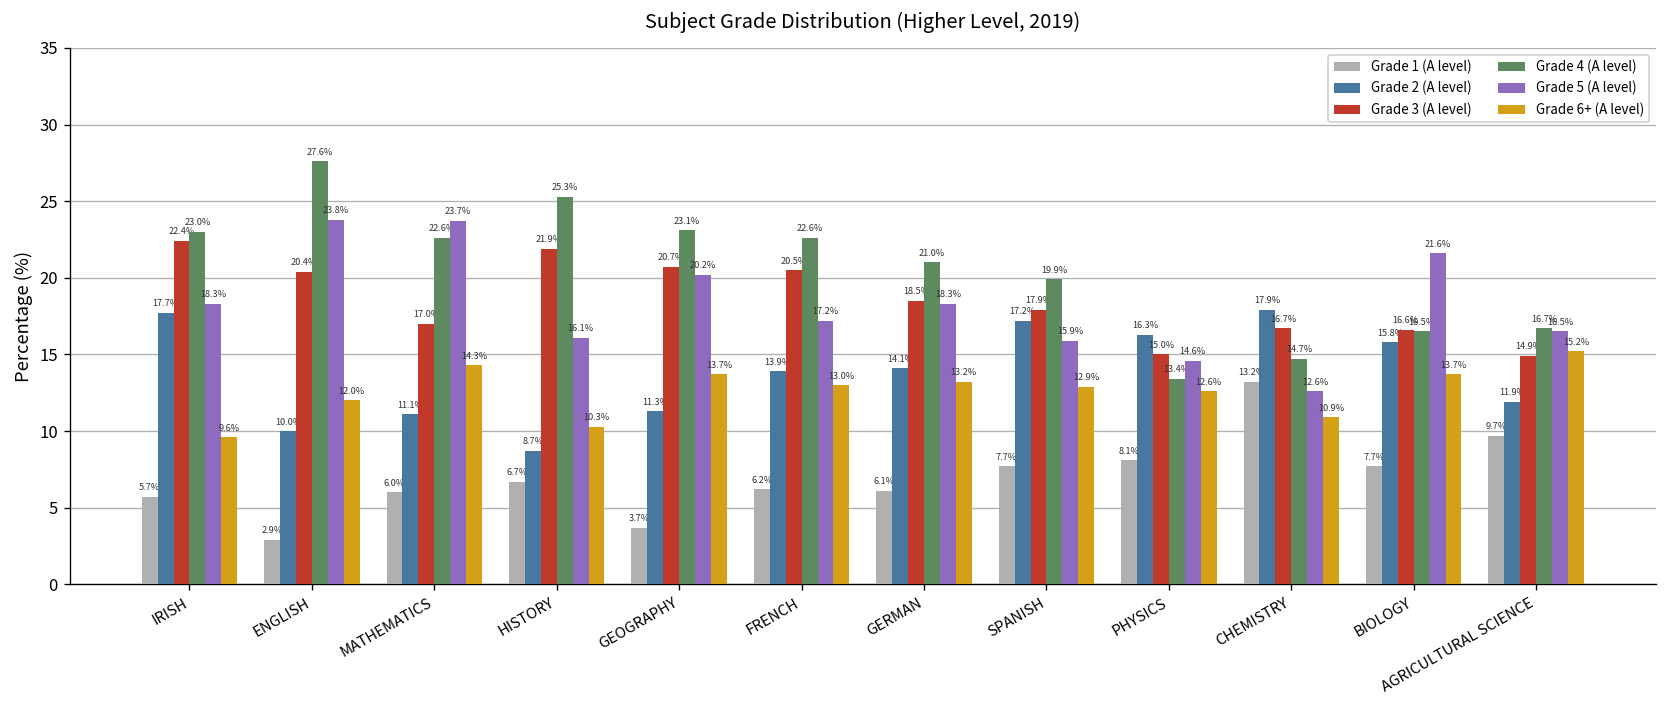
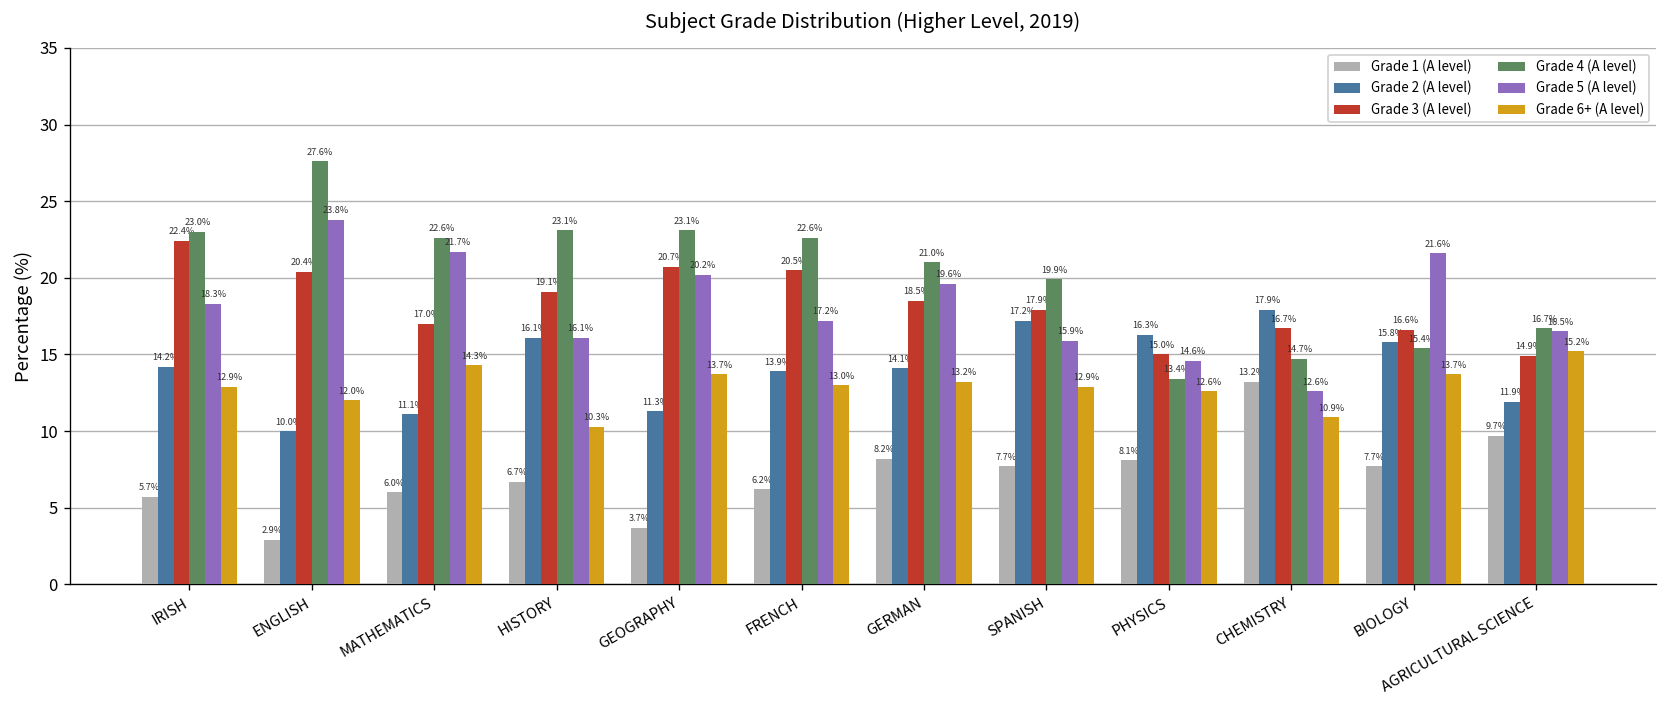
  {
    "Grade 1 (A level)": {
      "IRISH": "5.7%",
      "ENGLISH": "2.9%",
      "MATHEMATICS": "6.0%",
      "HISTORY": "6.7%",
      "GEOGRAPHY": "3.7%",
      "FRENCH": "6.2%",
-     "GERMAN": "6.1%",
+     "GERMAN": "8.2%",
      "SPANISH": "7.7%",
      "PHYSICS": "8.1%",
      "CHEMISTRY": "13.2%",
      "BIOLOGY": "7.7%",
      "AGRICULTURAL SCIENCE": "9.7%"
    },
    "Grade 2 (A level)": {
-     "IRISH": "17.7%",
+     "IRISH": "14.2%",
      "ENGLISH": "10.0%",
      "MATHEMATICS": "11.1%",
-     "HISTORY": "8.7%",
+     "HISTORY": "16.1%",
      "GEOGRAPHY": "11.3%",
      "FRENCH": "13.9%",
      "GERMAN": "14.1%",
      "SPANISH": "17.2%",
      "PHYSICS": "16.3%",
      "CHEMISTRY": "17.9%",
      "BIOLOGY": "15.8%",
      "AGRICULTURAL SCIENCE": "11.9%"
    },
    "Grade 3 (A level)": {
      "IRISH": "22.4%",
      "ENGLISH": "20.4%",
      "MATHEMATICS": "17.0%",
-     "HISTORY": "21.9%",
+     "HISTORY": "19.1%",
      "GEOGRAPHY": "20.7%",
      "FRENCH": "20.5%",
      "GERMAN": "18.5%",
      "SPANISH": "17.9%",
      "PHYSICS": "15.0%",
      "CHEMISTRY": "16.7%",
      "AGRICULTURAL SCIENCE": "14.9%"
    },
    "Grade 4 (A level)": {
      "IRISH": "23.0%",
      "ENGLISH": "27.6%",
      "MATHEMATICS": "22.6%",
-     "HISTORY": "25.3%",
+     "HISTORY": "23.1%",
      "GEOGRAPHY": "23.1%",
      "FRENCH": "22.6%",
      "GERMAN": "21.0%",
      "SPANISH": "19.9%",
      "PHYSICS": "13.4%",
      "CHEMISTRY": "14.7%",
-     "BIOLOGY": "16.5%"
+     "BIOLOGY": "15.4%"
    },
    "Grade 5 (A level)": {
      "IRISH": "18.3%",
      "ENGLISH": "23.8%",
-     "MATHEMATICS": "23.7%",
+     "MATHEMATICS": "21.7%",
      "HISTORY": "16.1%",
      "GEOGRAPHY": "20.2%",
      "FRENCH": "17.2%",
-     "GERMAN": "18.3%",
+     "GERMAN": "19.6%",
      "SPANISH": "15.9%",
      "PHYSICS": "14.6%",
      "CHEMISTRY": "12.6%",
      "BIOLOGY": "21.6%"
    },
    "Grade 6+ (A level)": {
-     "IRISH": "9.6%",
+     "IRISH": "12.9%",
      "ENGLISH": "12.0%",
      "MATHEMATICS": "14.3%",
      "HISTORY": "10.3%",
      "GEOGRAPHY": "13.7%",
      "FRENCH": "13.0%",
      "GERMAN": "13.2%",
      "SPANISH": "12.9%",
      "PHYSICS": "12.6%",
      "CHEMISTRY": "10.9%",
      "BIOLOGY": "13.7%",
      "AGRICULTURAL SCIENCE": "15.2%"
    }
  }
